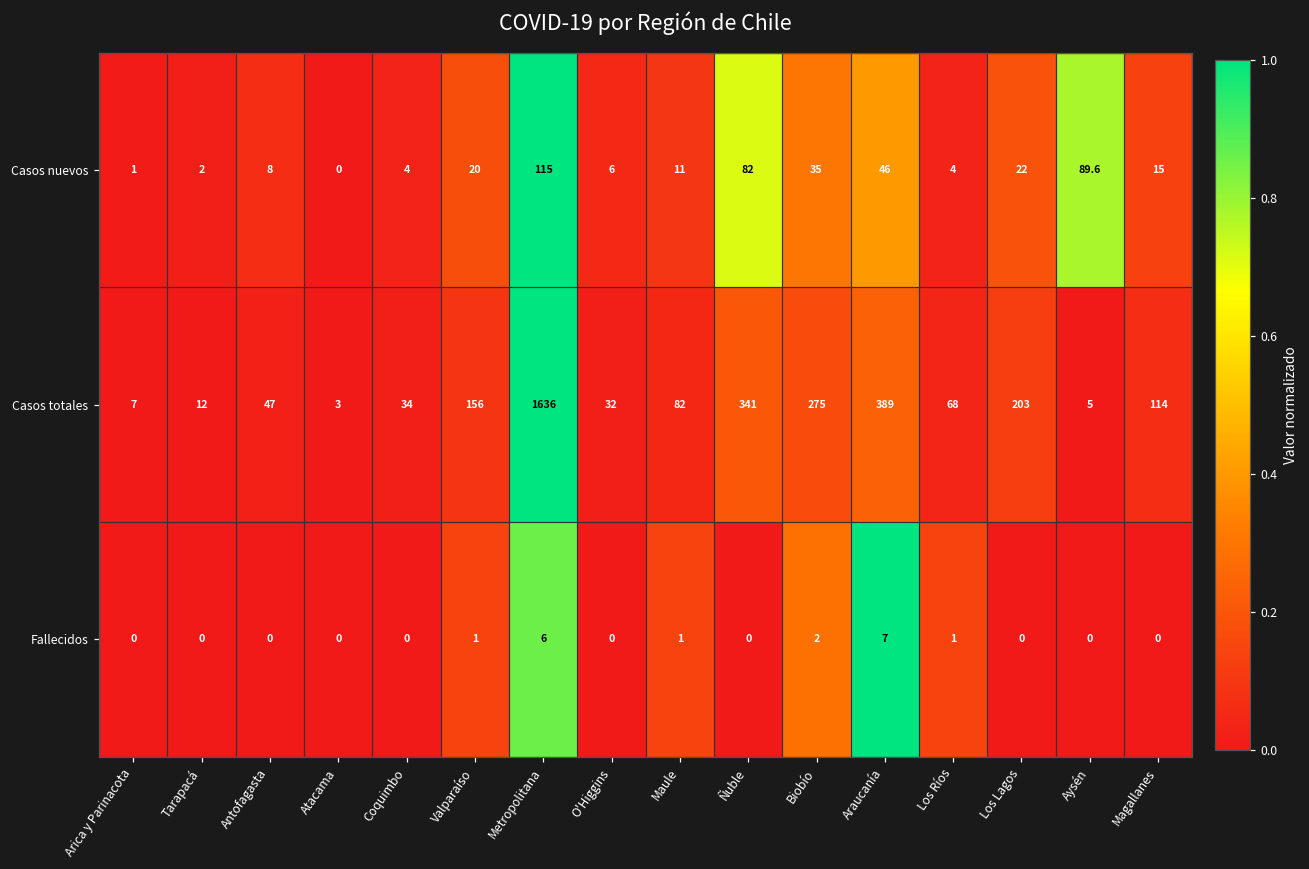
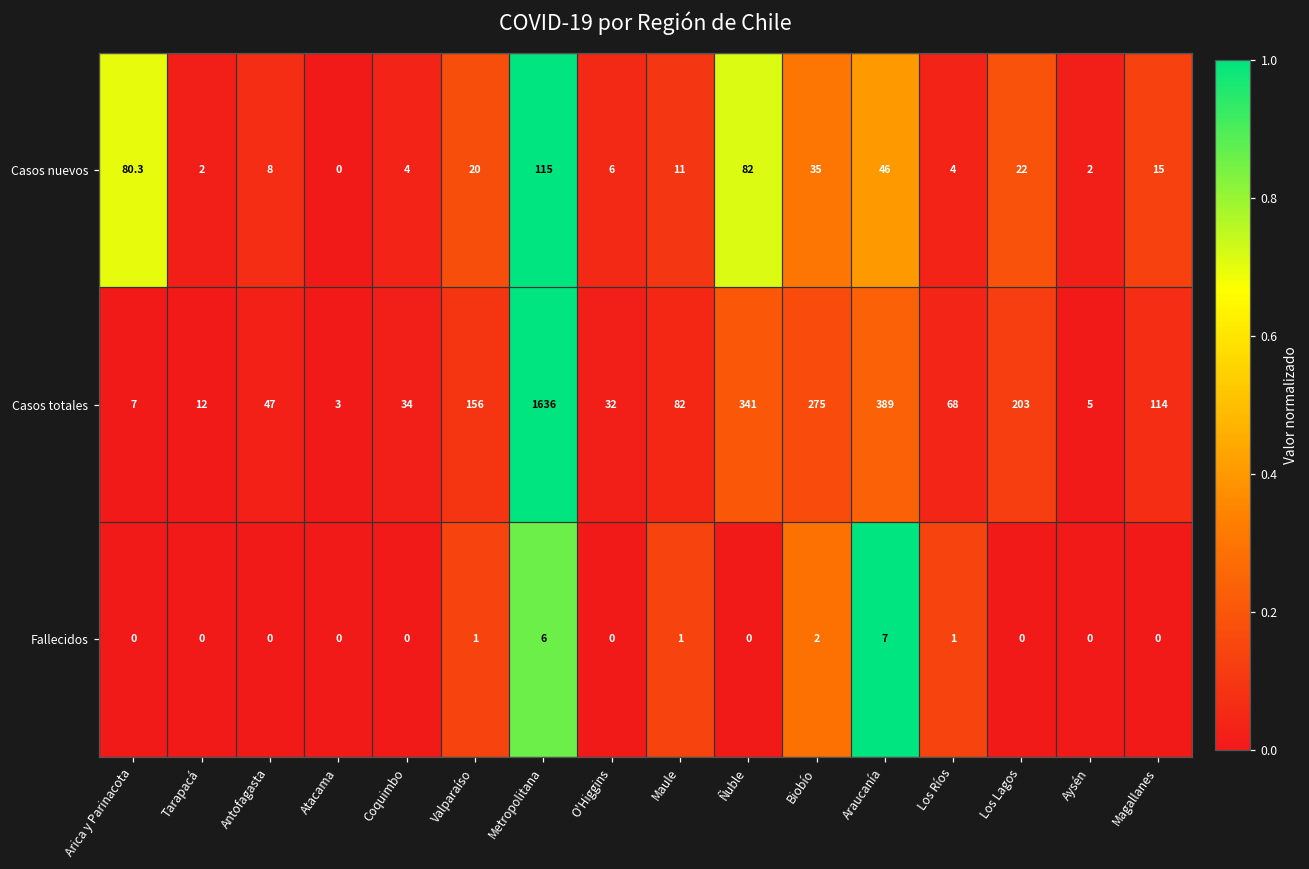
  {
    "Casos nuevos": {
-     "Arica y Parinacota": 1,
+     "Arica y Parinacota": 80.3,
      "Tarapacá": 2,
      "Antofagasta": 8,
      "Atacama": 0,
      "Coquimbo": 4,
      "Valparaíso": 20,
      "Metropolitana": 115,
      "O'Higgins": 6,
      "Maule": 11,
      "Ñuble": 82,
      "Biobío": 35,
      "Araucanía": 46,
      "Los Ríos": 4,
      "Los Lagos": 22,
-     "Aysén": 89.6,
+     "Aysén": 2,
      "Magallanes": 15
    },
    "Casos totales": {
      "Arica y Parinacota": 7,
      "Tarapacá": 12,
      "Antofagasta": 47,
      "Atacama": 3,
      "Coquimbo": 34,
      "Valparaíso": 156,
      "Metropolitana": 1636,
      "O'Higgins": 32,
      "Maule": 82,
      "Ñuble": 341,
      "Biobío": 275,
      "Araucanía": 389,
      "Los Ríos": 68,
      "Los Lagos": 203,
      "Aysén": 5,
      "Magallanes": 114
    },
    "Fallecidos": {
      "Arica y Parinacota": 0,
      "Tarapacá": 0,
      "Antofagasta": 0,
      "Atacama": 0,
      "Coquimbo": 0,
      "Valparaíso": 1,
      "Metropolitana": 6,
      "O'Higgins": 0,
      "Maule": 1,
      "Ñuble": 0,
      "Biobío": 2,
      "Araucanía": 7,
      "Los Ríos": 1,
      "Los Lagos": 0,
      "Aysén": 0,
      "Magallanes": 0
    }
  }
